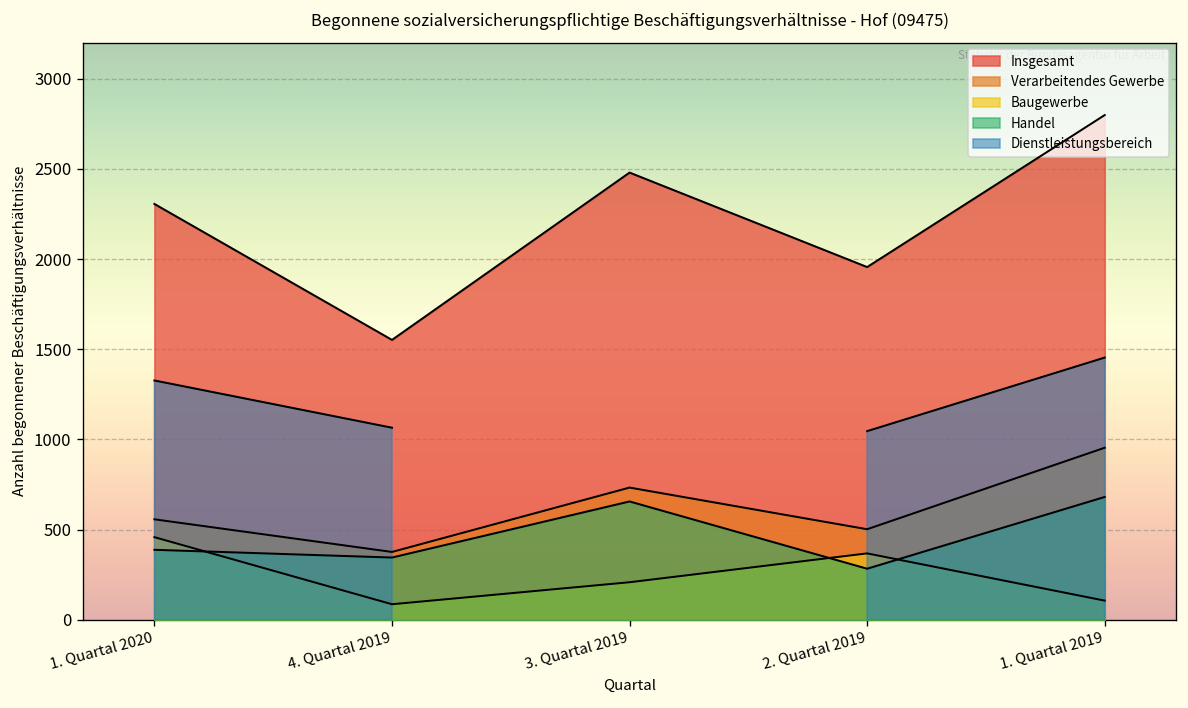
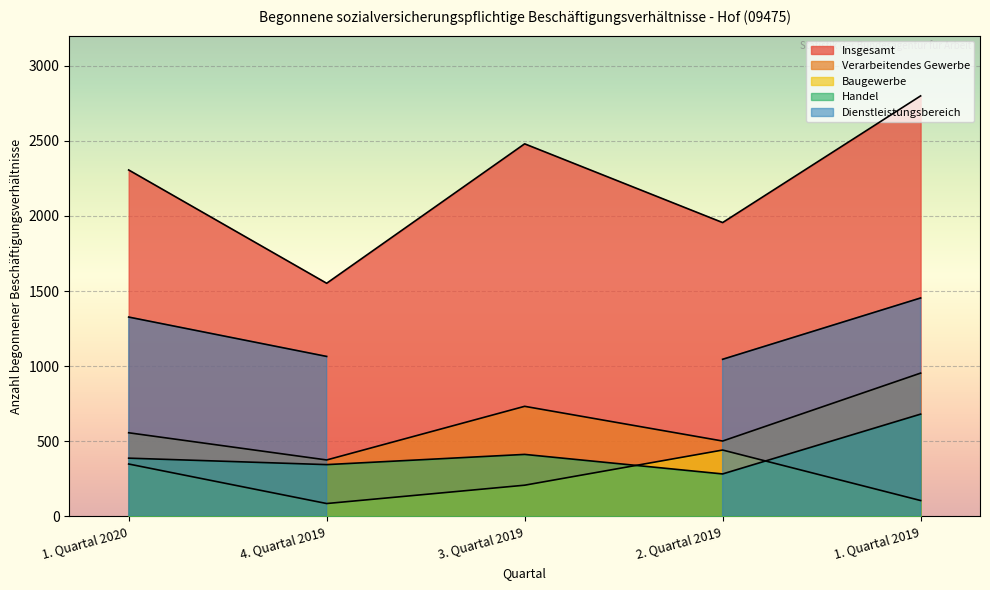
  {
    "Baugewerbe": {
-     "1. Quartal 2020": 460,
+     "1. Quartal 2020": 350,
      "4. Quartal 2019": 90,
      "3. Quartal 2019": 210,
-     "2. Quartal 2019": 370,
+     "2. Quartal 2019": 440,
      "1. Quartal 2019": 110
    },
    "Handel": {
      "1. Quartal 2020": 390,
      "4. Quartal 2019": 350,
-     "3. Quartal 2019": 660,
+     "3. Quartal 2019": 410,
      "2. Quartal 2019": 280,
      "1. Quartal 2019": 680
    }
  }
